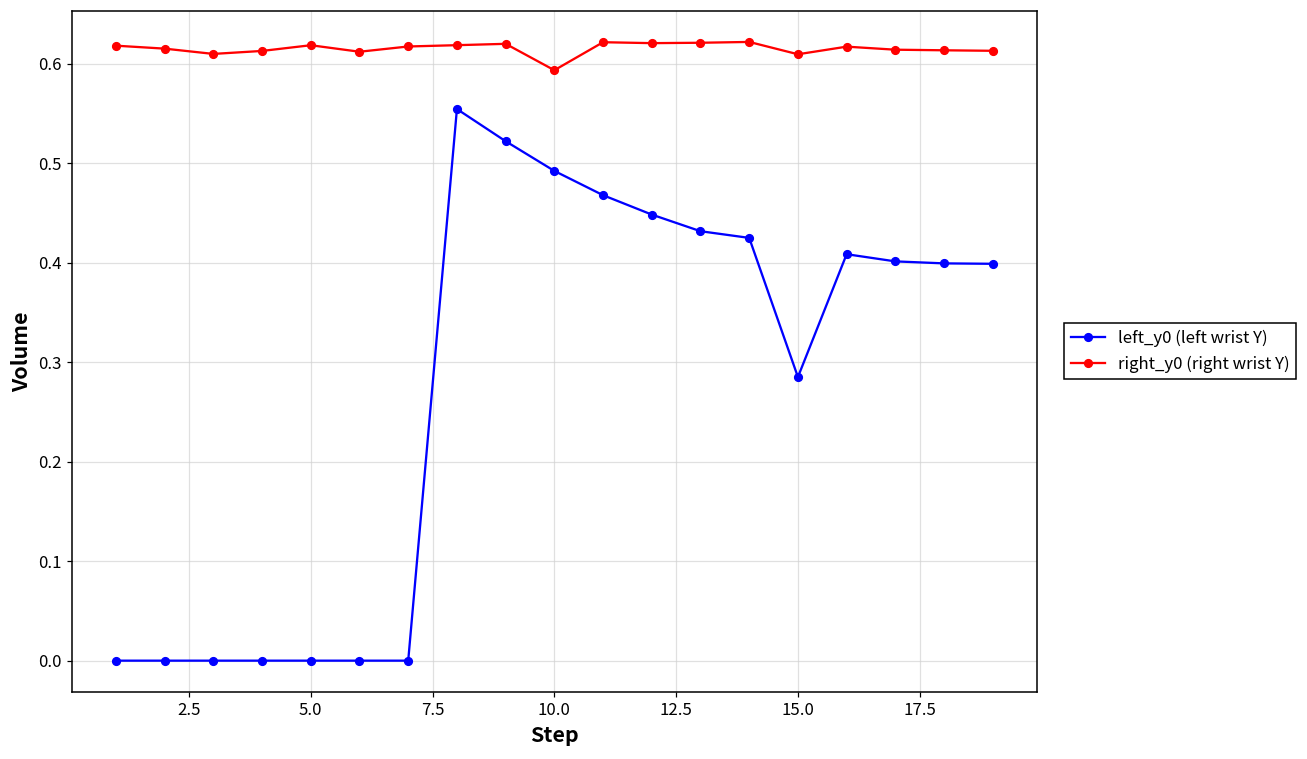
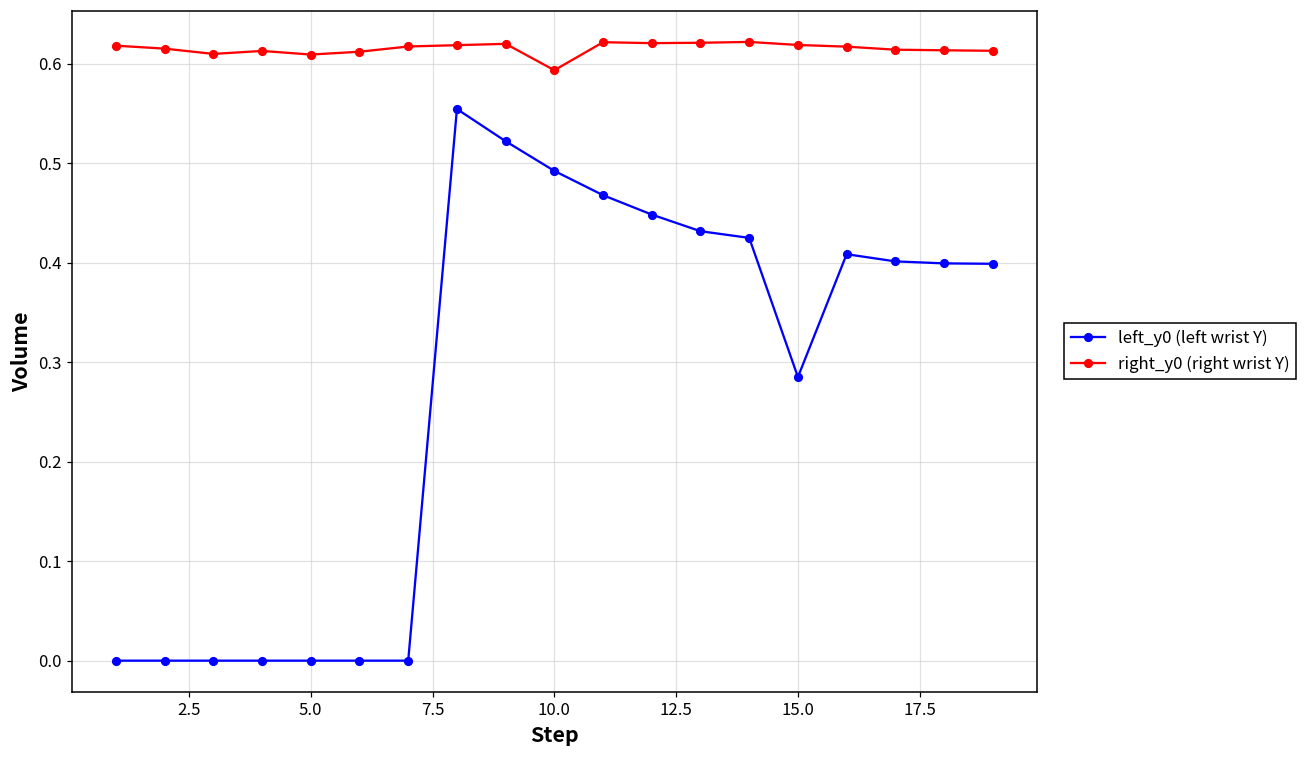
  {
    "left_y0 (left wrist Y)": {
      "5.0": 0.00,
      "10.0": 0.49,
      "15.0": 0.29
    },
    "right_y0 (right wrist Y)": {
-     "5.0": 0.62,
+     "5.0": 0.61,
      "10.0": 0.59,
-     "15.0": 0.61
+     "15.0": 0.62
    }
  }
